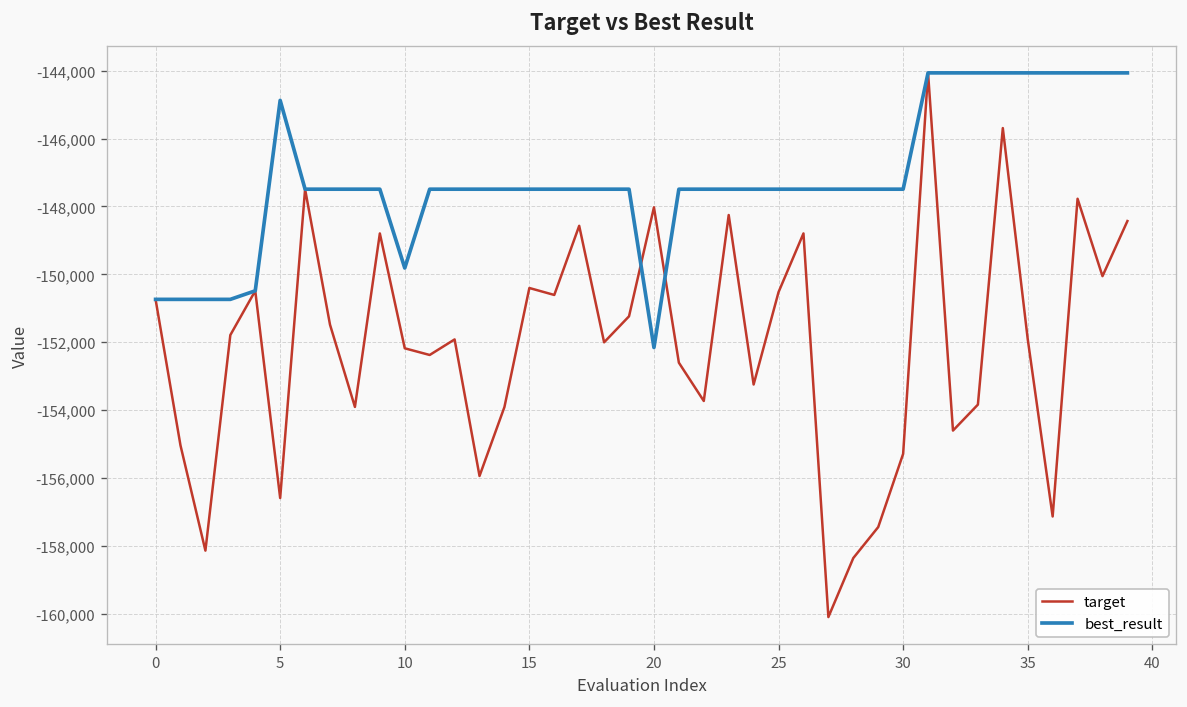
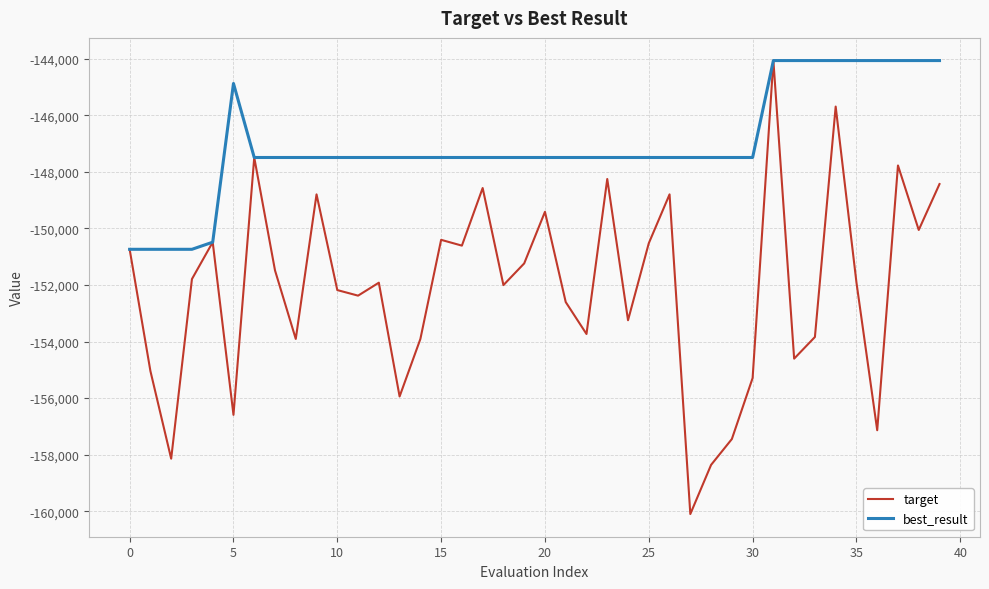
  {
    "target": {
      "5": "-156,600",
      "10": "-152,200",
      "15": "-150,400",
-     "20": "-148,000",
+     "20": "-149,400",
      "25": "-150,500",
      "30": "-155,300",
      "35": "-151,900"
    },
    "best_result": {
      "5": "-144,900",
-     "10": "-149,800",
+     "10": "-147,500",
      "15": "-147,500",
-     "20": "-152,200",
+     "20": "-147,500",
      "25": "-147,500",
      "30": "-147,500",
      "35": "-144,100"
    }
  }
